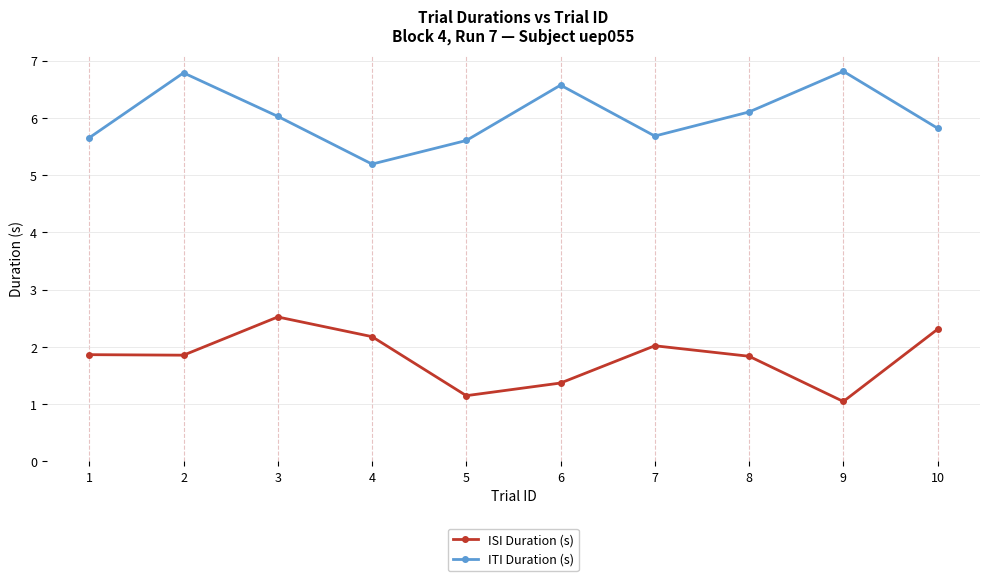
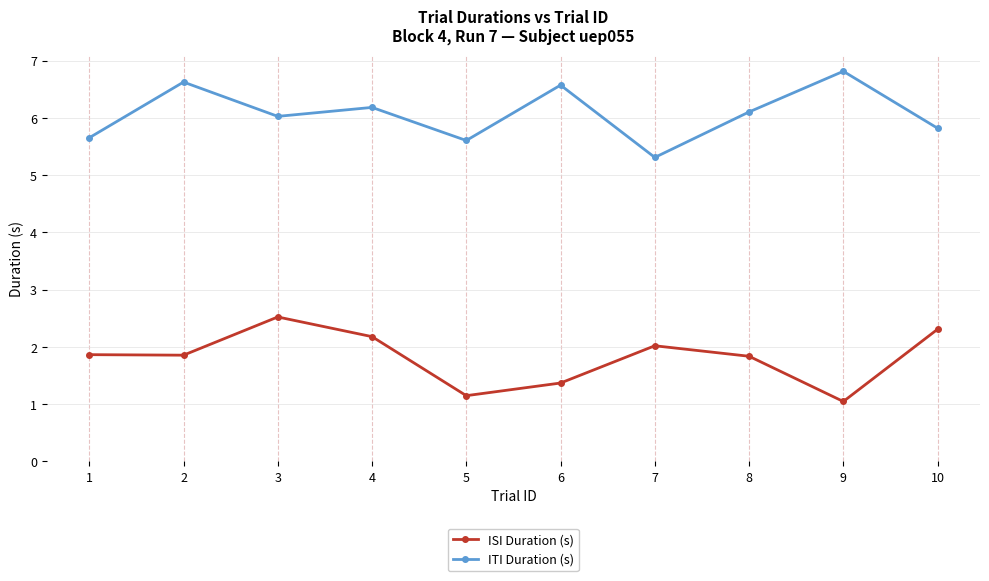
  {
    "ISI Duration (s)": {
      "1": 1.9,
      "2": 1.9,
      "3": 2.5,
      "4": 2.2,
      "5": 1.1,
      "6": 1.4,
      "7": 2.0,
      "8": 1.8,
      "9": 1.0,
      "10": 2.3
    },
    "ITI Duration (s)": {
      "1": 5.7,
-     "2": 6.8,
+     "2": 6.6,
      "3": 6.0,
-     "4": 5.2,
+     "4": 6.2,
      "5": 5.6,
      "6": 6.6,
-     "7": 5.7,
+     "7": 5.3,
      "8": 6.1,
      "9": 6.8,
      "10": 5.8
    }
  }
